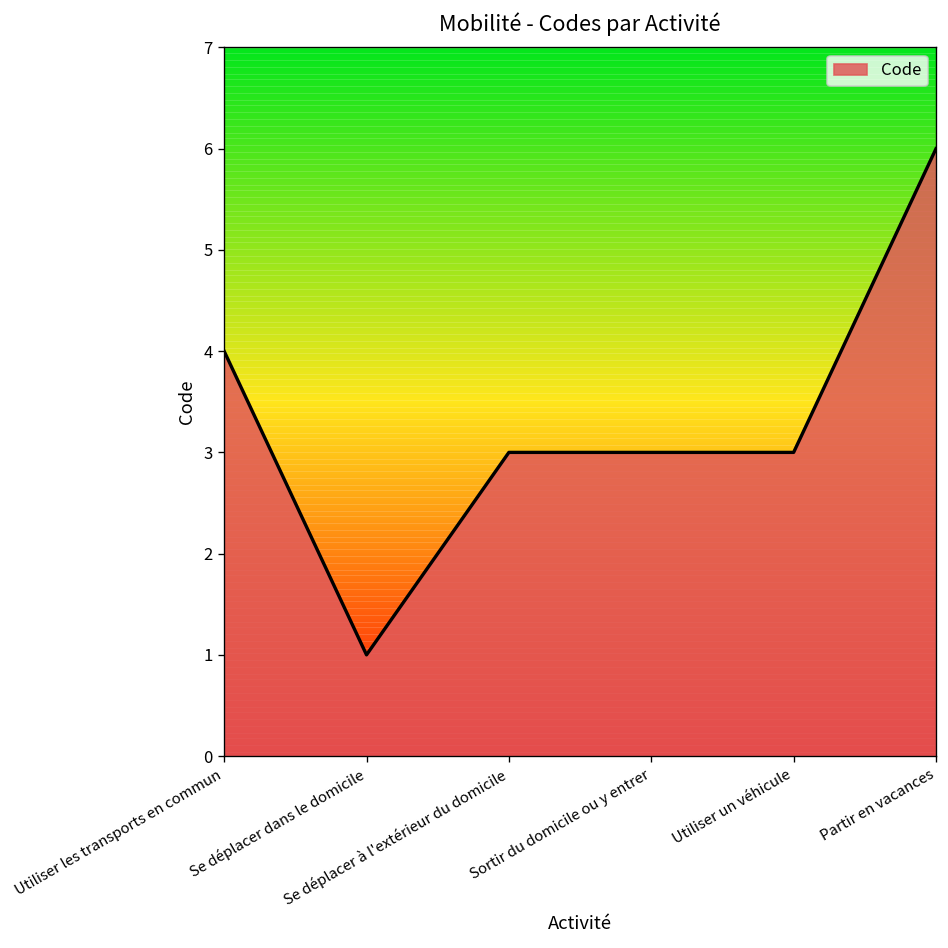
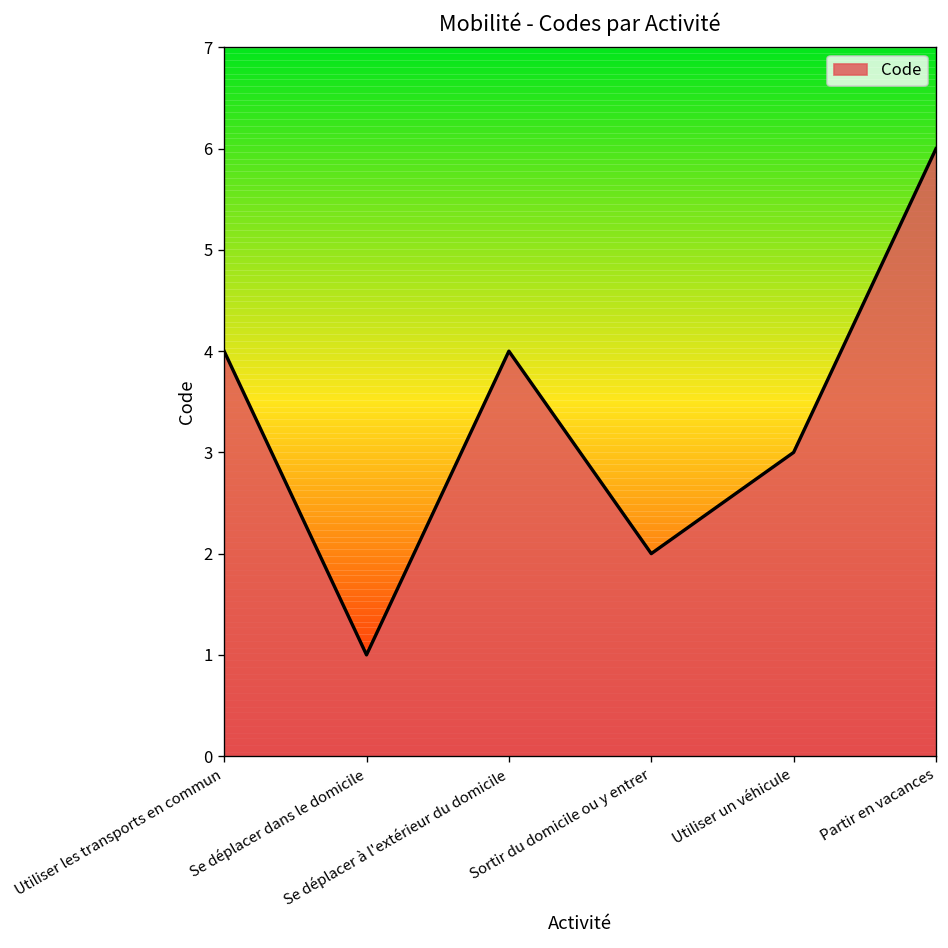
  {
    "Utiliser les transports en commun": 4,
    "Se déplacer dans le domicile": 1,
-   "Se déplacer à l'extérieur du domicile": 3,
-   "Sortir du domicile ou y entrer": 3,
+   "Se déplacer à l'extérieur du domicile": 4,
+   "Sortir du domicile ou y entrer": 2,
    "Utiliser un véhicule": 3,
    "Partir en vacances": 6
  }
